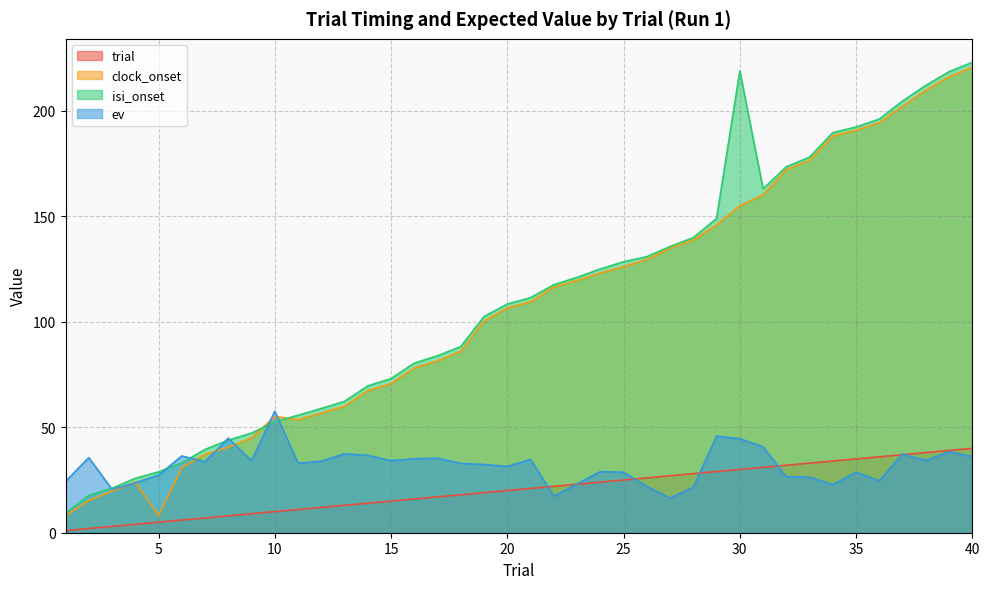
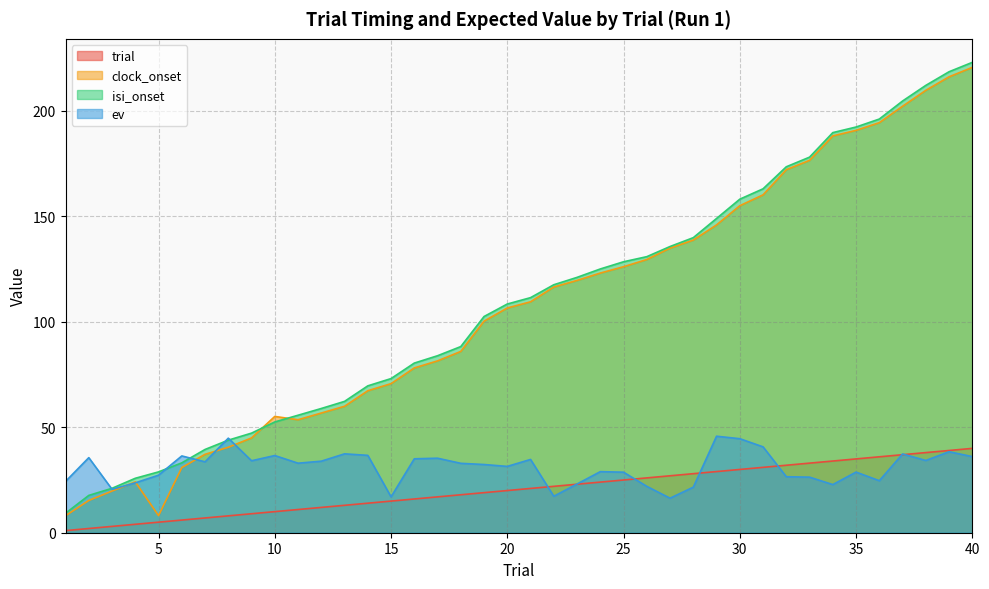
  {
    "trial": {
      "5": 5,
      "10": 10,
      "15": 15,
      "20": 20,
      "25": 25,
      "30": 30,
      "35": 35,
      "40": 40
    },
    "clock_onset": {
      "5": 8,
      "10": 55,
      "15": 71,
      "20": 107,
      "25": 126,
      "30": 155,
      "35": 191,
      "40": 221
    },
    "isi_onset": {
      "5": 29,
      "10": 53,
      "15": 73,
      "20": 108,
      "25": 128,
-     "30": 219,
+     "30": 158,
      "35": 192,
      "40": 223
    },
    "ev": {
      "5": 27,
-     "10": 58,
-     "15": 34,
+     "10": 37,
+     "15": 17,
      "20": 31,
      "25": 29,
      "30": 45,
      "35": 29,
      "40": 36
    }
  }
